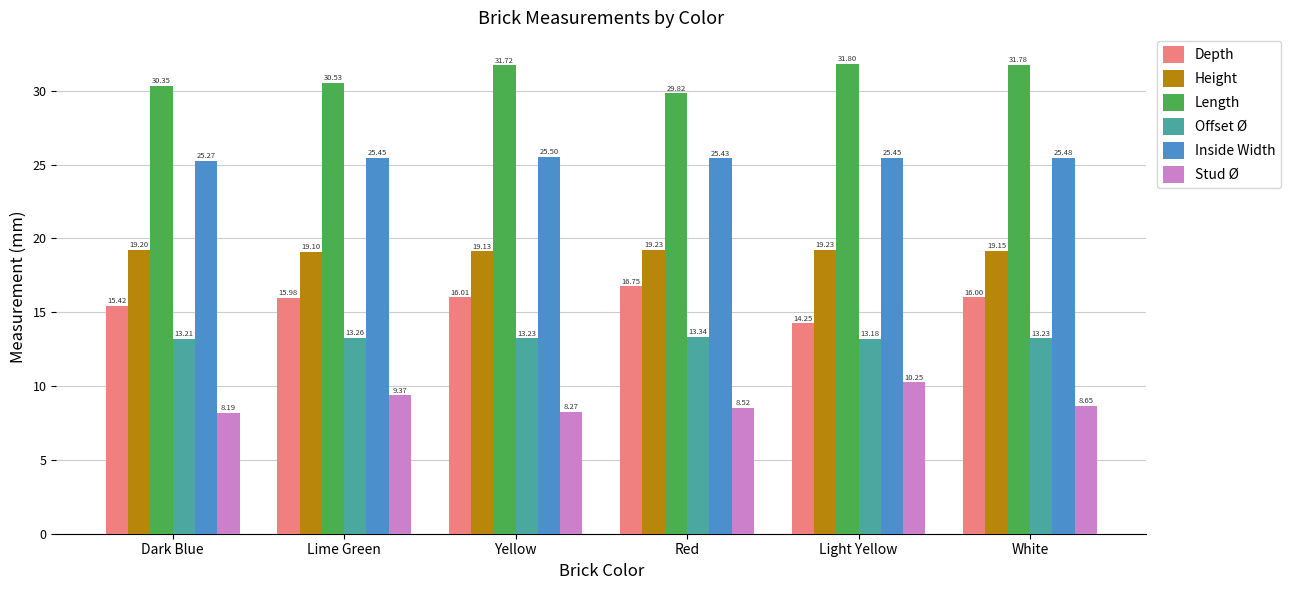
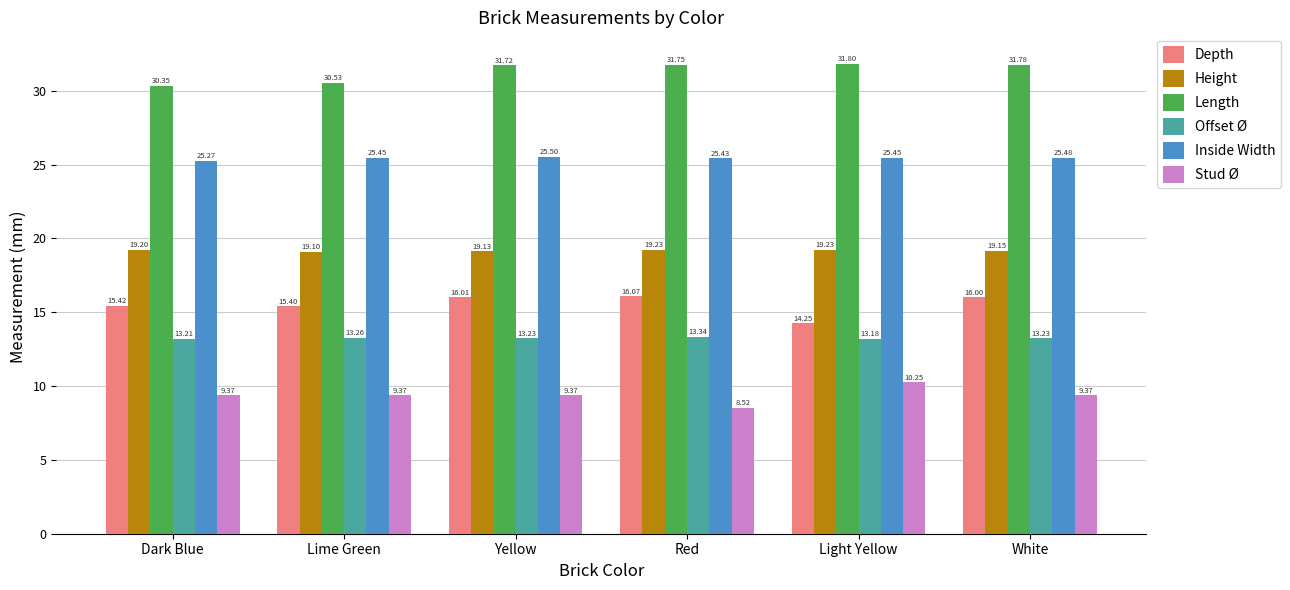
  {
    "Depth": {
      "Dark Blue": 15.42,
-     "Lime Green": 15.98,
+     "Lime Green": 15.40,
      "Yellow": 16.01,
-     "Red": 16.75,
+     "Red": 16.07,
      "Light Yellow": 14.25,
      "White": 16.00
    },
    "Height": {
      "Dark Blue": 19.20,
      "Lime Green": 19.10,
      "Yellow": 19.13,
      "Red": 19.23,
      "Light Yellow": 19.23,
      "White": 19.15
    },
    "Length": {
      "Dark Blue": 30.35,
      "Lime Green": 30.53,
      "Yellow": 31.72,
-     "Red": 29.82,
+     "Red": 31.75,
      "Light Yellow": 31.80,
      "White": 31.78
    },
    "Stud Ø": {
-     "Dark Blue": 8.19,
+     "Dark Blue": 9.37,
      "Lime Green": 9.37,
-     "Yellow": 8.27,
+     "Yellow": 9.37,
      "Red": 8.52,
      "Light Yellow": 10.25,
-     "White": 8.65
+     "White": 9.37
    }
  }
